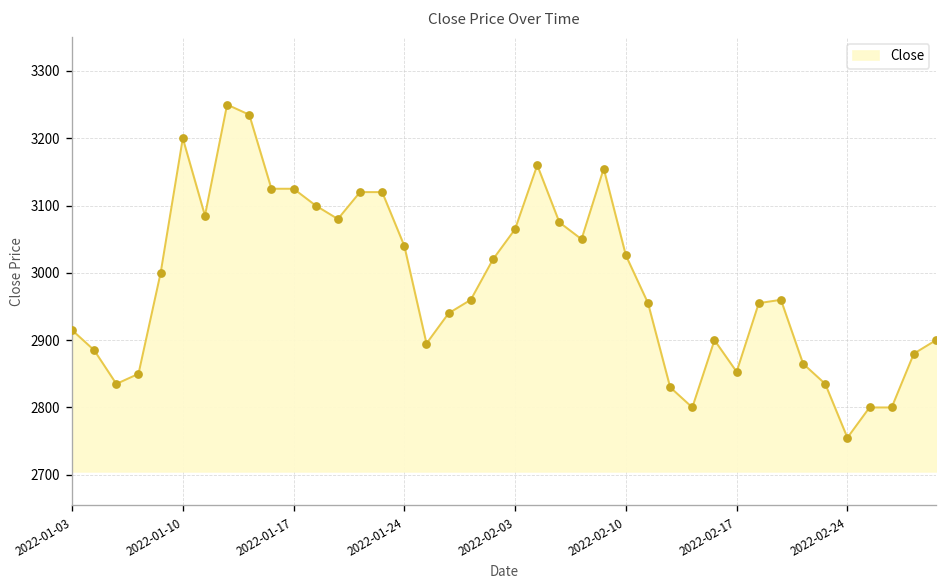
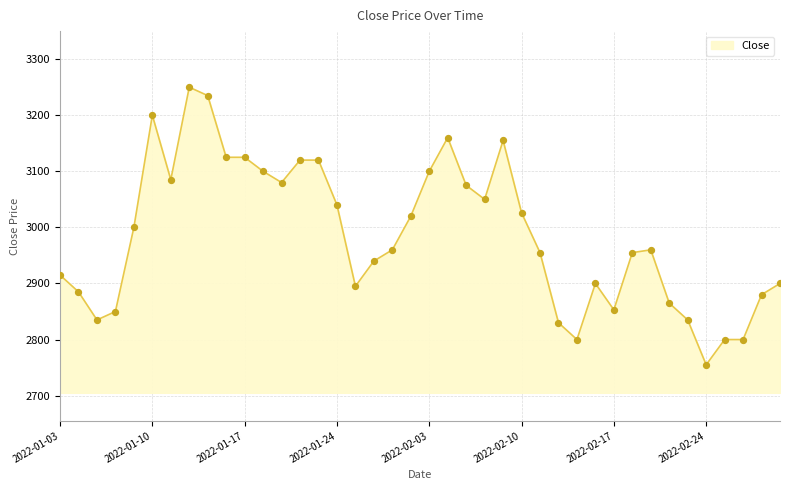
  {
    "2022-01-03": 2920,
    "2022-01-10": 3200,
    "2022-01-17": 3130,
    "2022-01-24": 3040,
-   "2022-02-03": 3070,
+   "2022-02-03": 3100,
    "2022-02-10": 3030,
    "2022-02-17": 2850,
    "2022-02-24": 2760
  }
